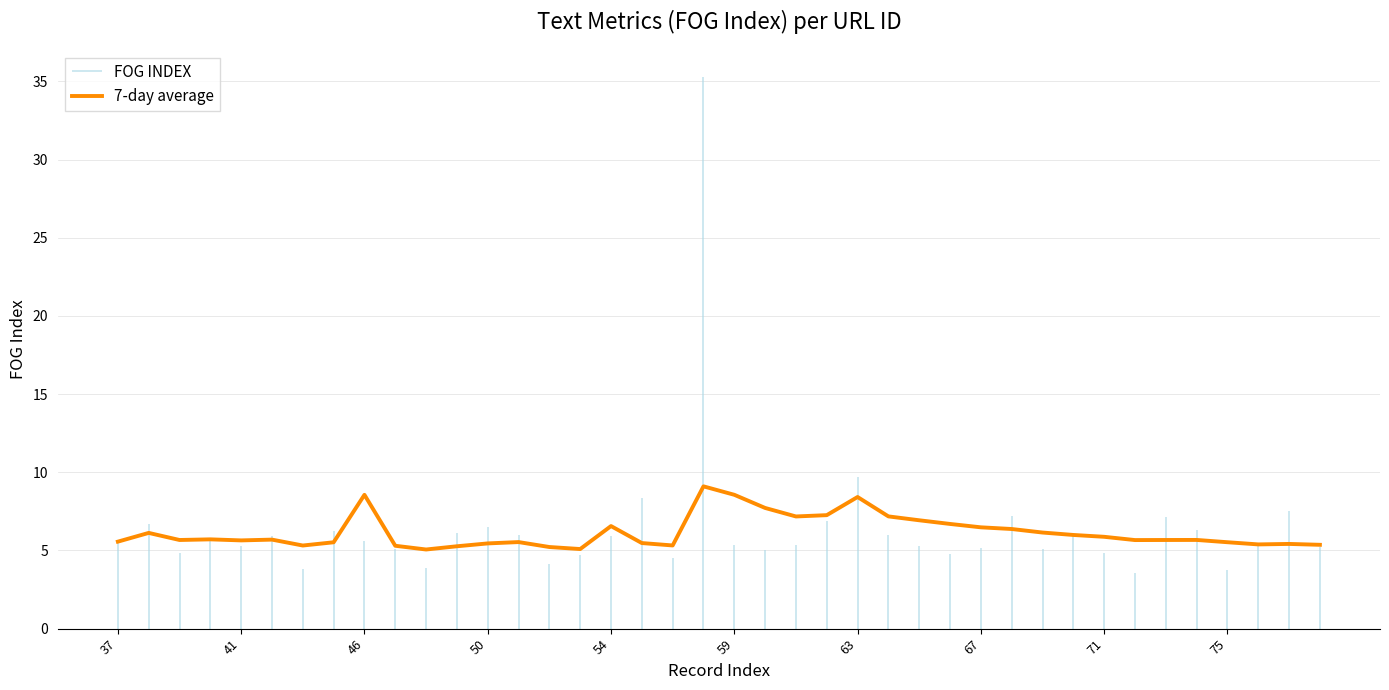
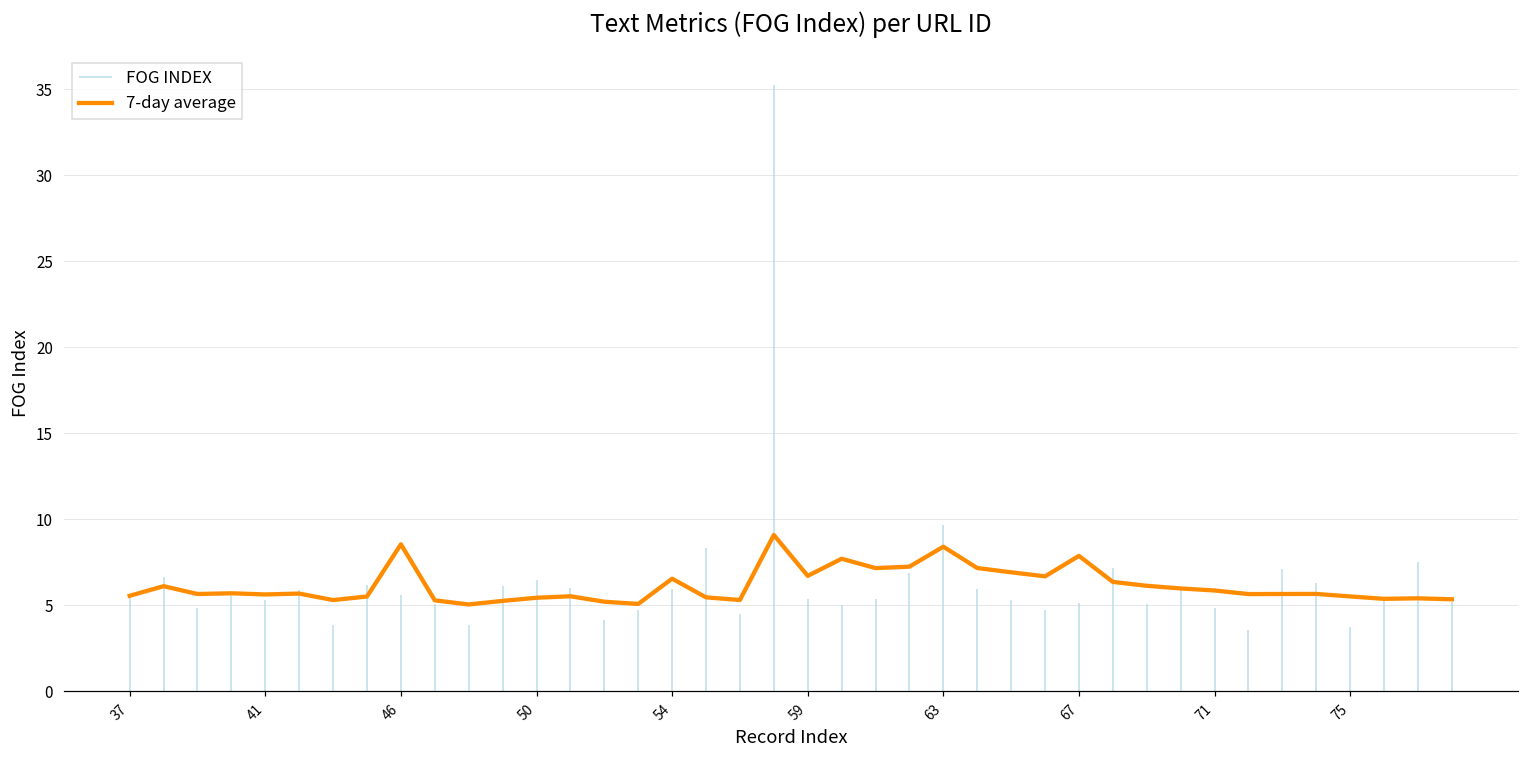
  {
    "41": 5.6,
    "46": 8.6,
    "50": 5.4,
    "54": 6.6,
-   "59": 8.6,
+   "59": 6.7,
    "63": 8.4,
-   "67": 6.5,
+   "67": 7.9,
    "71": 5.9,
    "75": 5.5
  }
